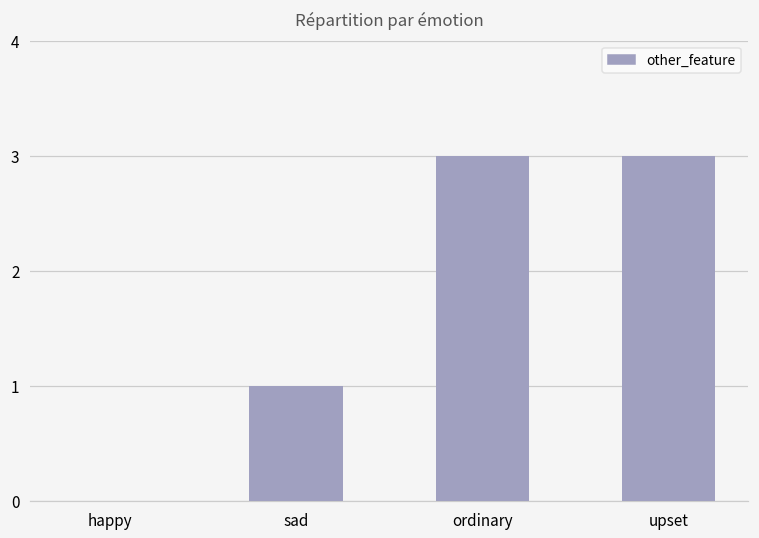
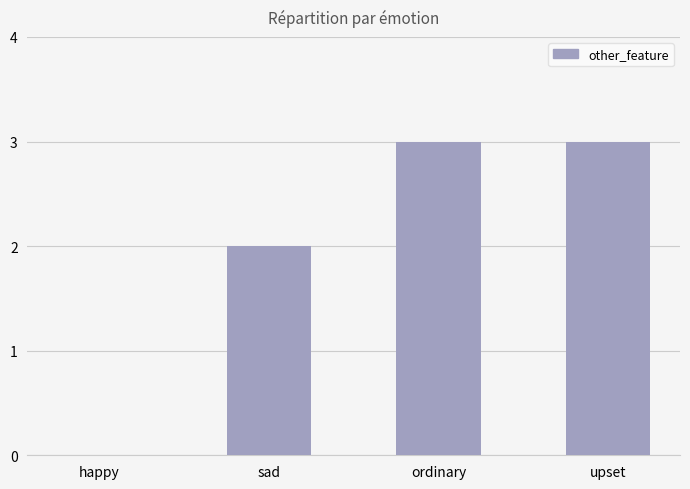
  {
    "happy": 0,
-   "sad": 1,
+   "sad": 2,
    "ordinary": 3,
    "upset": 3
  }
